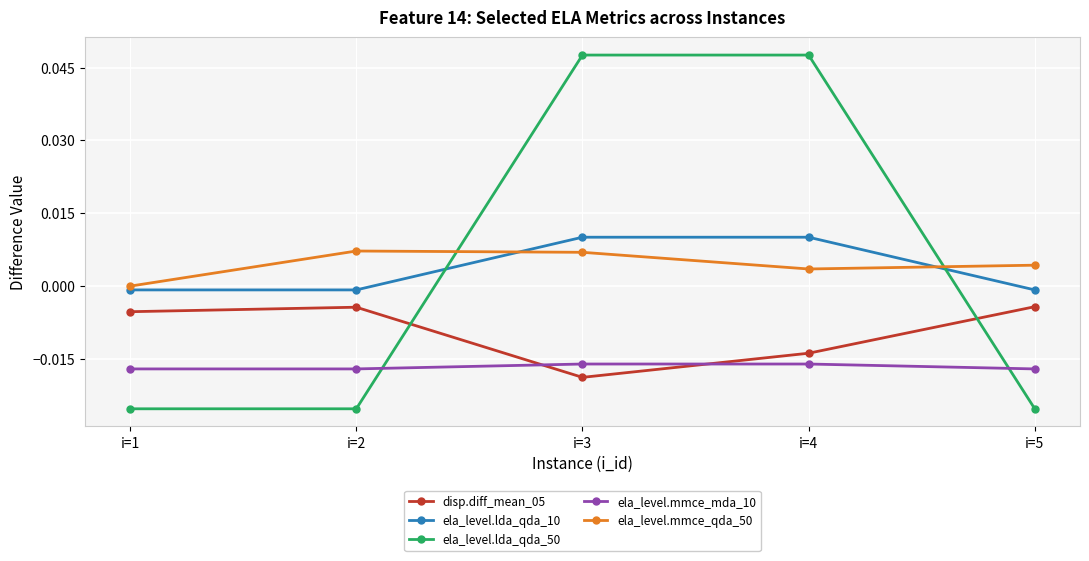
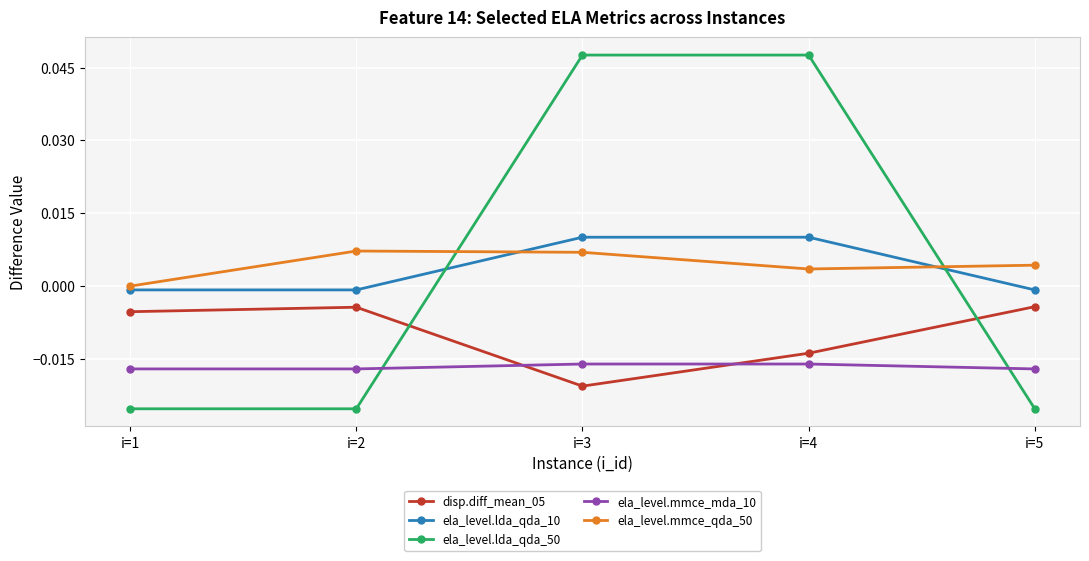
  {
    "disp.diff_mean_05": {
      "i=1": -0.005,
      "i=2": -0.004,
-     "i=3": -0.019,
+     "i=3": -0.021,
      "i=4": -0.014,
      "i=5": -0.004
    },
    "ela_level.lda_qda_10": {
      "i=1": -0.001,
      "i=2": -0.001,
      "i=3": 0.010,
      "i=4": 0.010,
      "i=5": -0.001
    },
    "ela_level.lda_qda_50": {
      "i=1": -0.025,
      "i=2": -0.025,
      "i=3": 0.048,
      "i=4": 0.048,
      "i=5": -0.025
    },
    "ela_level.mmce_mda_10": {
      "i=1": -0.017,
      "i=2": -0.017,
      "i=3": -0.016,
      "i=4": -0.016,
      "i=5": -0.017
    },
    "ela_level.mmce_qda_50": {
      "i=1": 0.000,
      "i=2": 0.007,
      "i=3": 0.007,
      "i=4": 0.004,
      "i=5": 0.004
    }
  }
